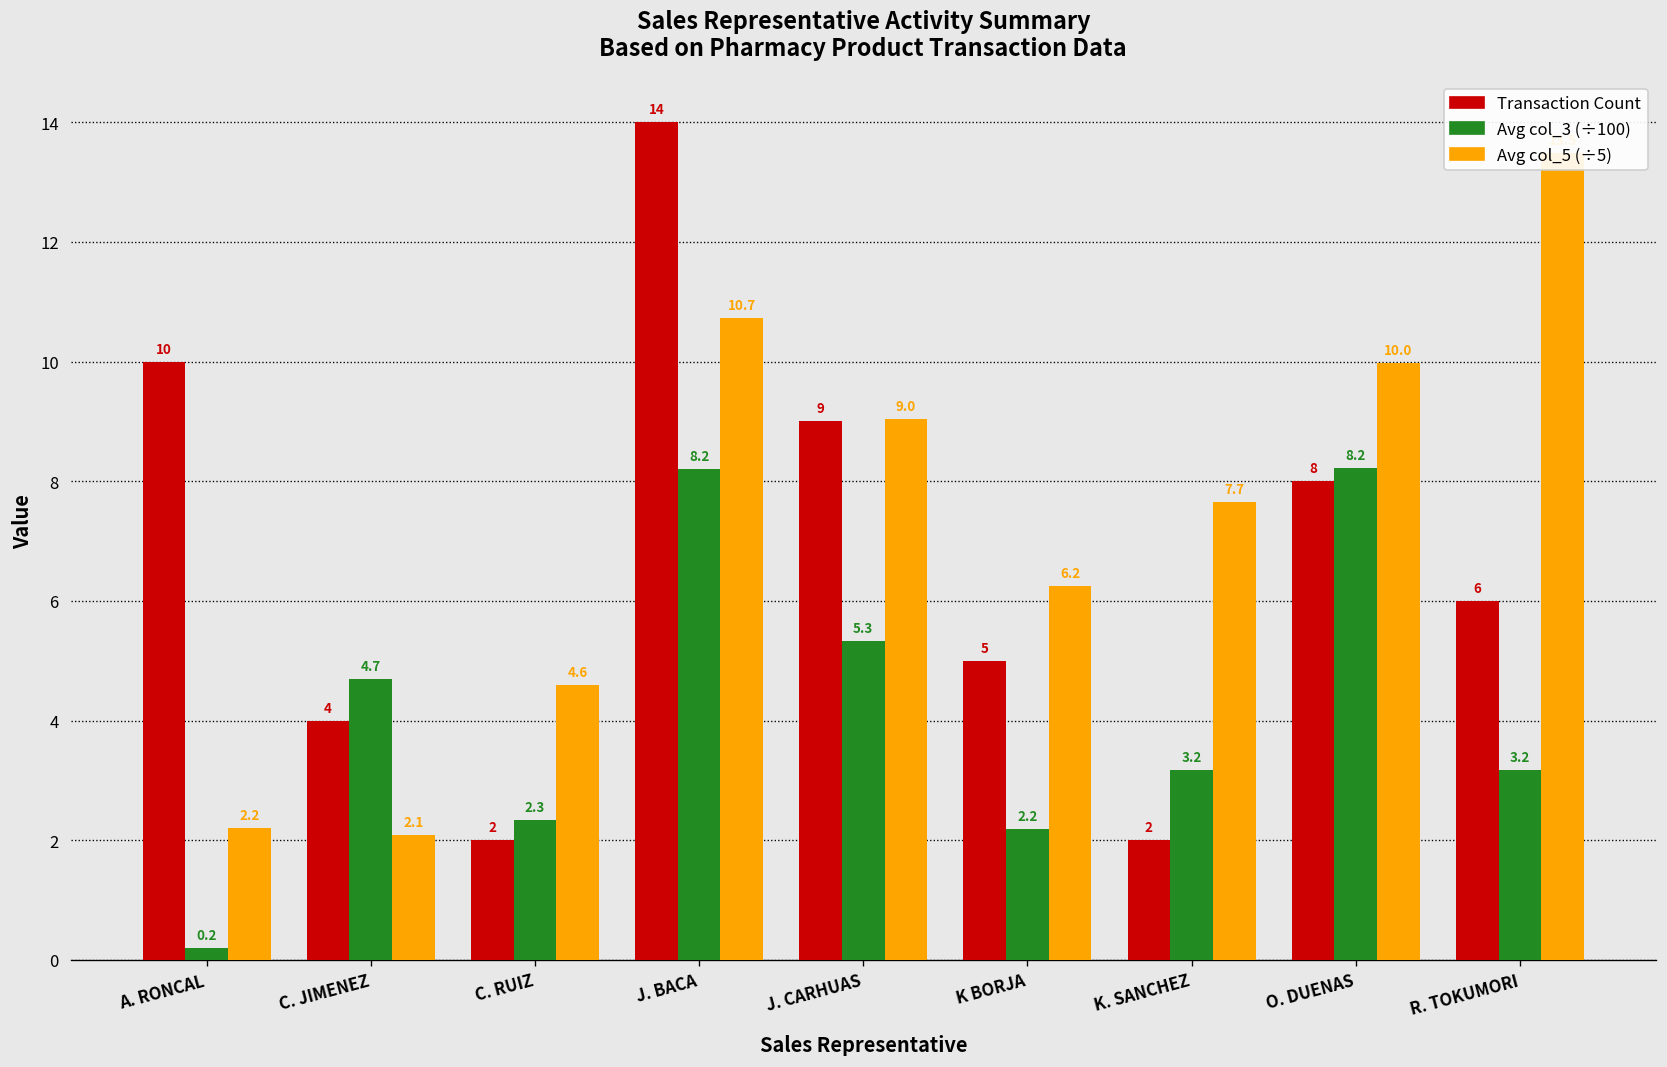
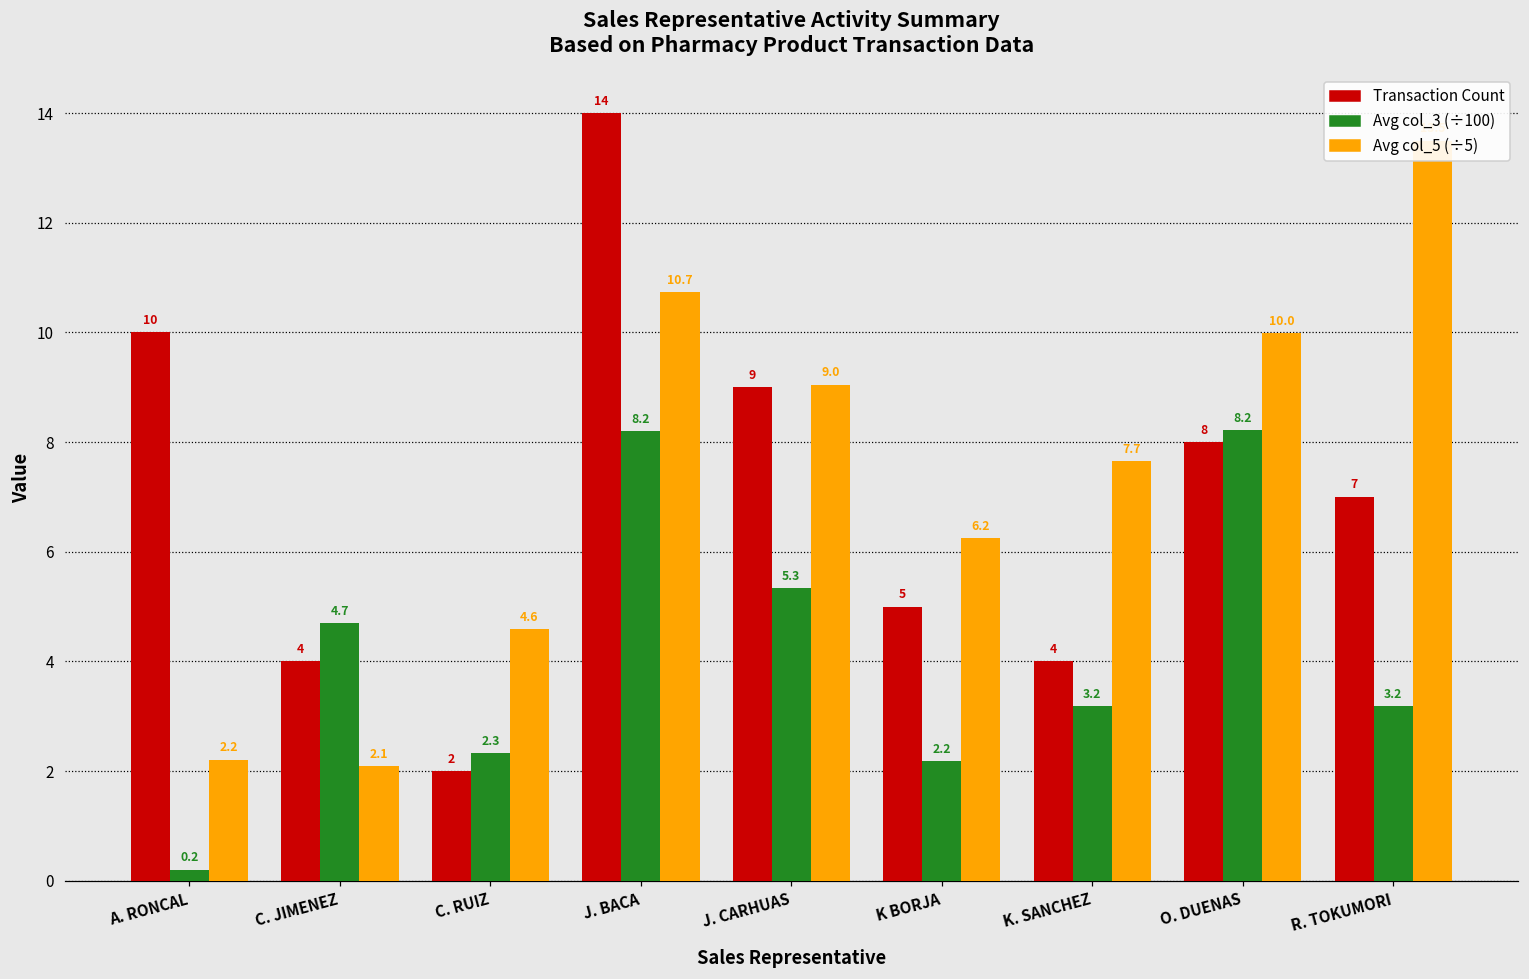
  {
    "Transaction Count": {
      "A. RONCAL": 10,
      "C. JIMENEZ": 4,
      "C. RUIZ": 2,
      "J. BACA": 14,
      "J. CARHUAS": 9,
      "K BORJA": 5,
-     "K. SANCHEZ": 2,
+     "K. SANCHEZ": 4,
      "O. DUENAS": 8,
-     "R. TOKUMORI": 6
+     "R. TOKUMORI": 7
    },
    "Avg col_3 (÷100)": {
      "A. RONCAL": 0.2,
      "C. JIMENEZ": 4.7,
      "C. RUIZ": 2.3,
      "J. BACA": 8.2,
      "J. CARHUAS": 5.3,
      "K BORJA": 2.2,
      "K. SANCHEZ": 3.2,
      "O. DUENAS": 8.2,
      "R. TOKUMORI": 3.2
    },
    "Avg col_5 (÷5)": {
      "A. RONCAL": 2.2,
      "C. JIMENEZ": 2.1,
      "C. RUIZ": 4.6,
      "J. BACA": 10.7,
      "J. CARHUAS": 9.0,
      "K BORJA": 6.2,
      "K. SANCHEZ": 7.7,
      "O. DUENAS": 10.0
    }
  }
